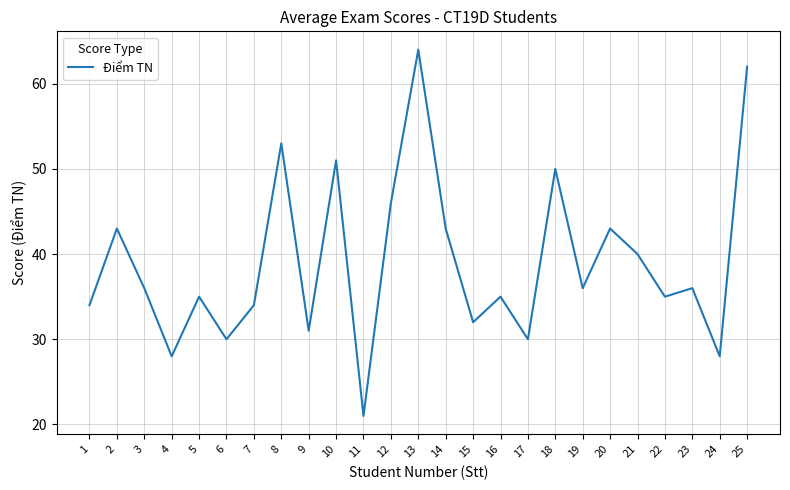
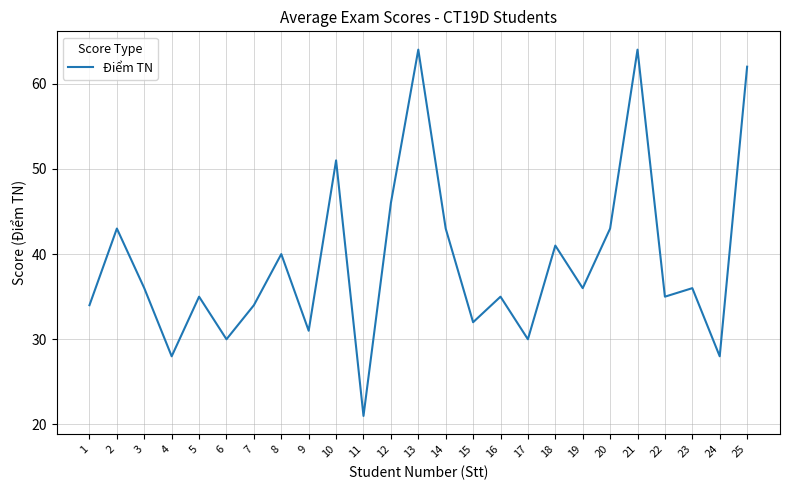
  {
    "1": 34,
    "2": 43,
    "3": 36,
    "4": 28,
    "5": 35,
    "6": 30,
    "7": 34,
-   "8": 53,
+   "8": 40,
    "9": 31,
    "10": 51,
    "11": 21,
    "12": 46,
    "13": 64,
    "14": 43,
    "15": 32,
    "16": 35,
    "17": 30,
-   "18": 50,
+   "18": 41,
    "19": 36,
    "20": 43,
-   "21": 40,
+   "21": 64,
    "22": 35,
    "23": 36,
    "24": 28,
    "25": 62
  }
